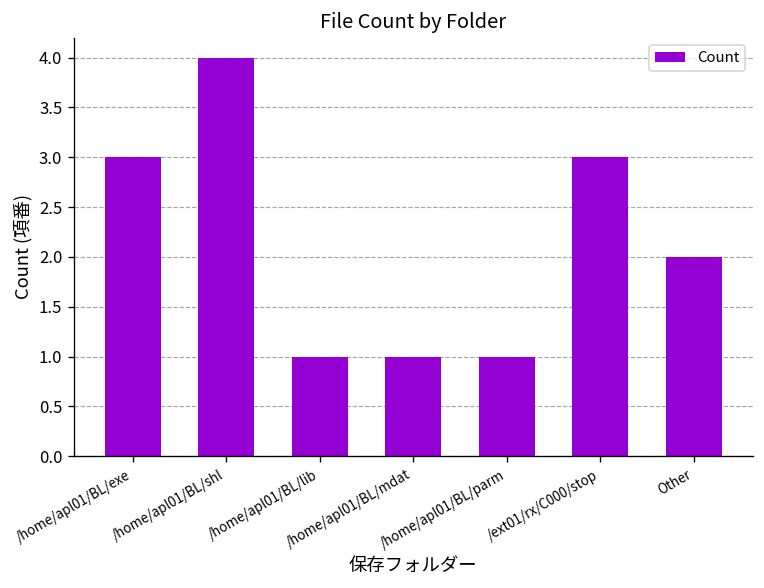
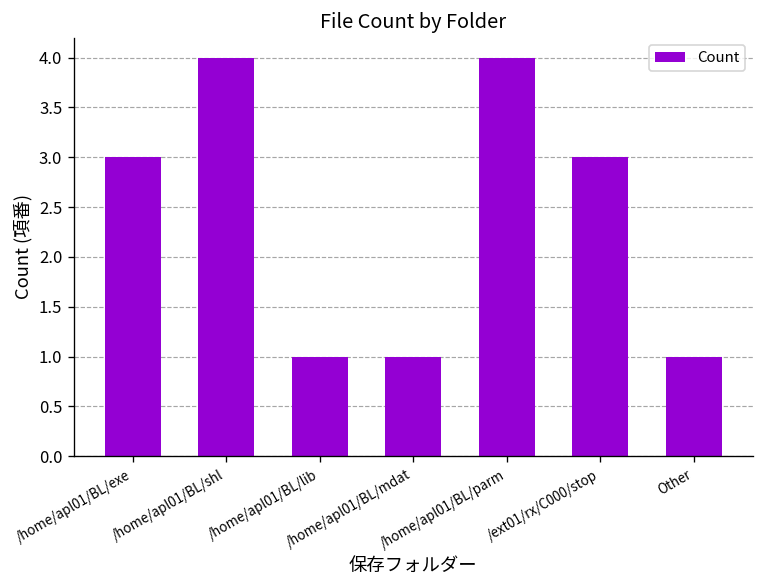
  {
    "/home/apl01/BL/exe": 3,
    "/home/apl01/BL/shl": 4,
    "/home/apl01/BL/lib": 1,
    "/home/apl01/BL/mdat": 1,
-   "/home/apl01/BL/parm": 1,
+   "/home/apl01/BL/parm": 4,
    "/ext01/rx/C000/stop": 3,
-   "Other": 2
+   "Other": 1
  }
